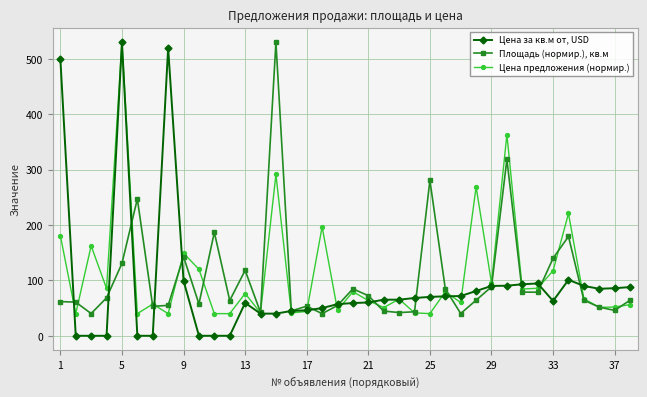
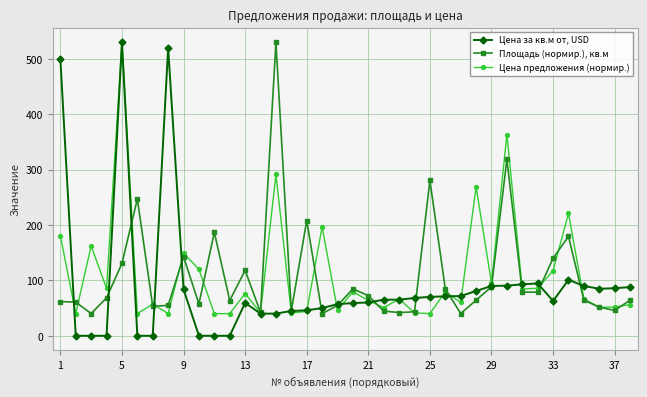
  {
    "Цена за кв.м от, USD": {
      "1": 500,
-     "9": 100,
+     "9": 80,
      "13": 60,
      "25": 70,
      "33": 60,
      "37": 90
    },
    "Площадь (нормир.), кв.м": {
      "1": 60,
      "5": 130,
      "9": 140,
      "13": 120,
-     "17": 50,
+     "17": 210,
      "21": 70,
      "25": 280,
      "33": 140,
      "37": 50
    },
    "Цена предложения (нормир.)": {
      "1": 180,
      "9": 150,
      "13": 80,
      "25": 40,
      "29": 100,
      "33": 120,
      "37": 50
    }
  }
